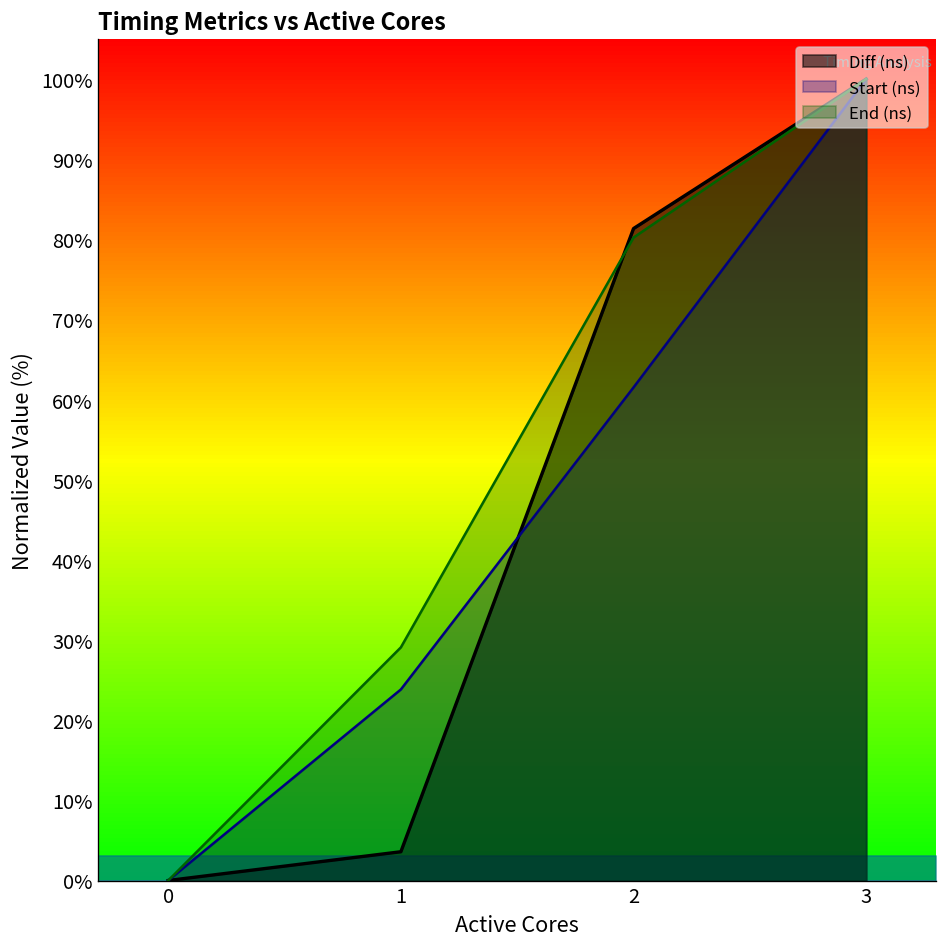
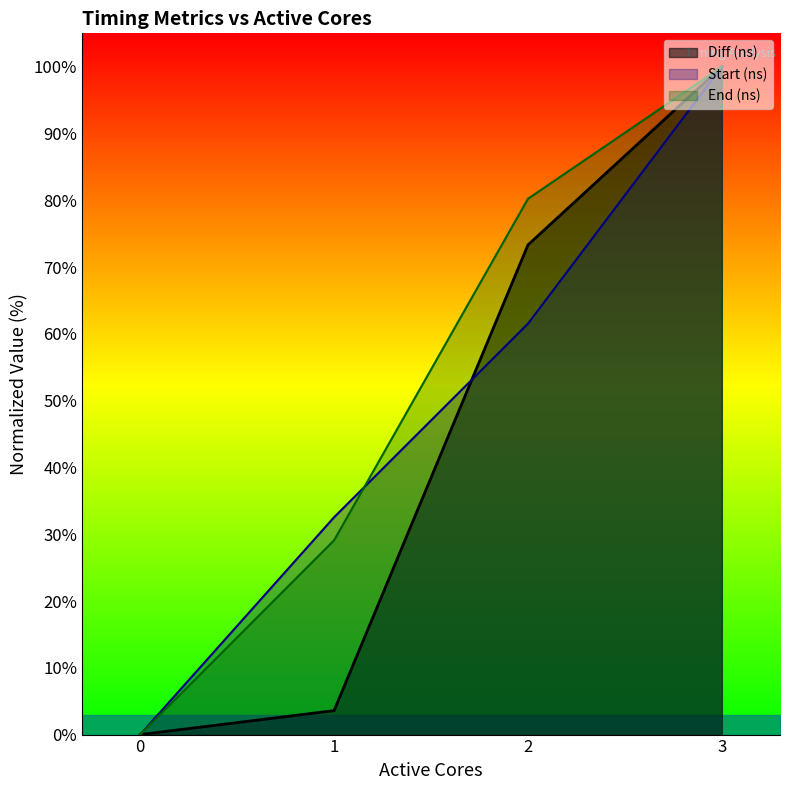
  {
    "Diff (ns)": {
      "1": "4%",
-     "2": "81%"
+     "2": "73%"
    },
    "Start (ns)": {
-     "1": "24%",
+     "1": "33%",
      "2": "62%"
    },
    "End (ns)": {
      "1": "29%",
      "2": "80%"
    }
  }
